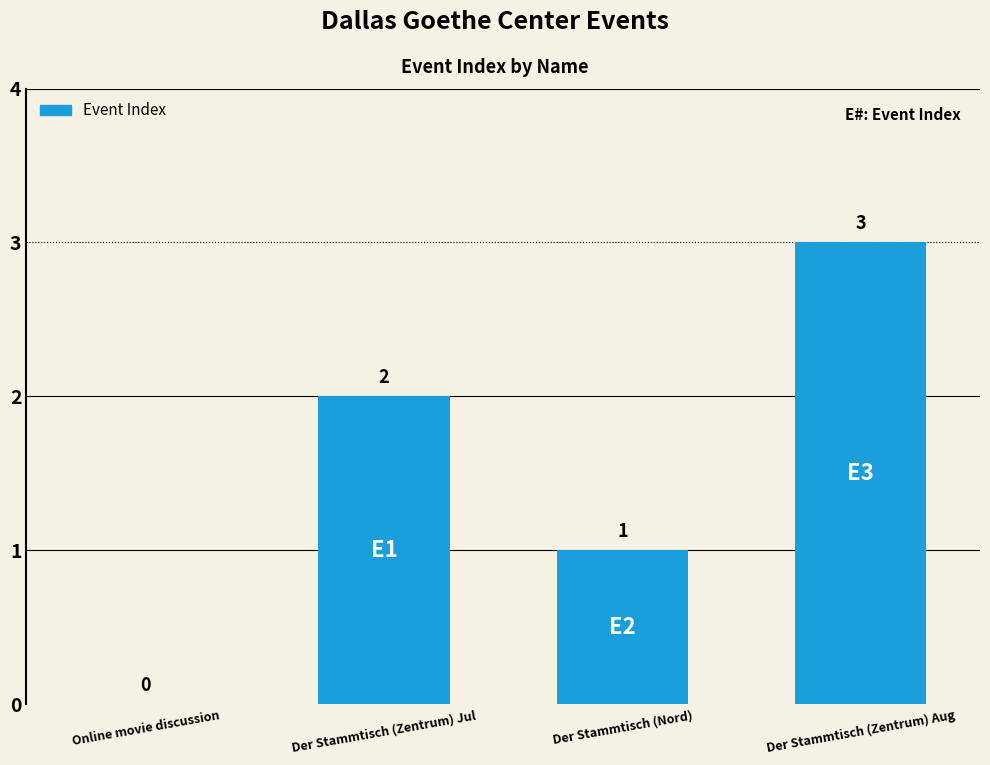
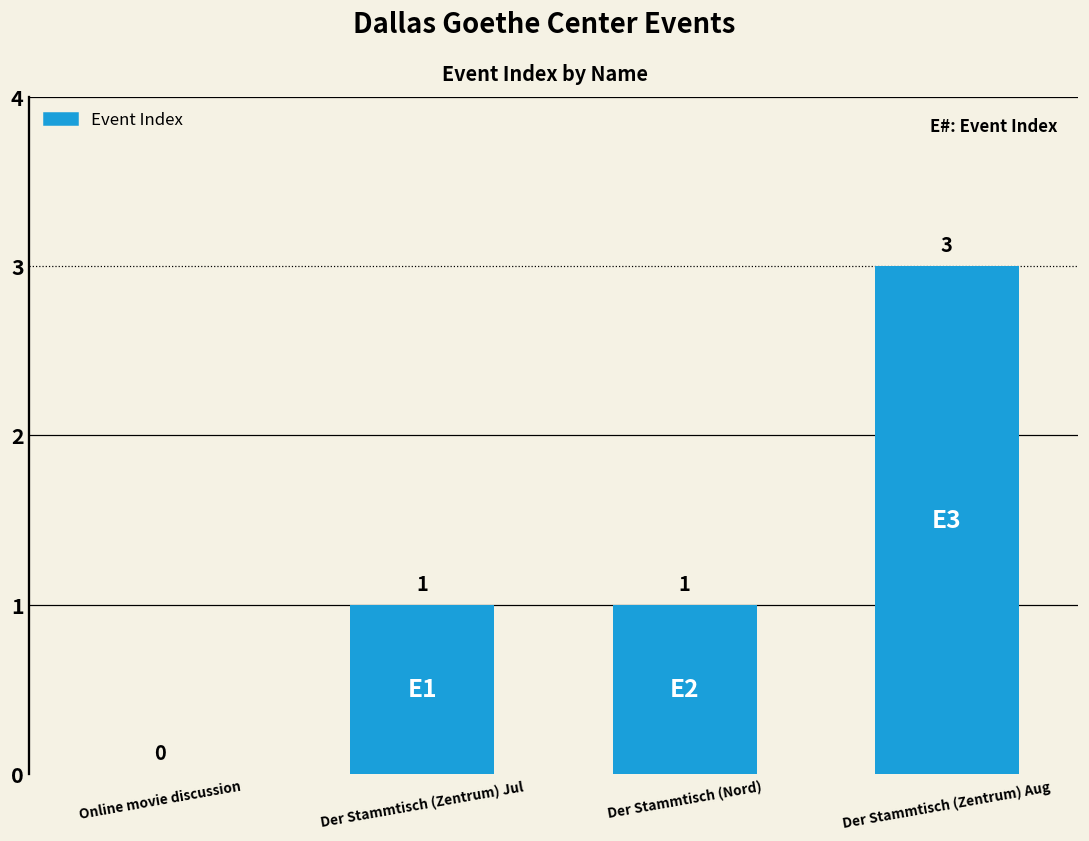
  {
    "Online movie discussion": 0,
-   "Der Stammtisch (Zentrum) Jul": 2,
+   "Der Stammtisch (Zentrum) Jul": 1,
    "Der Stammtisch (Nord)": 1,
    "Der Stammtisch (Zentrum) Aug": 3
  }
